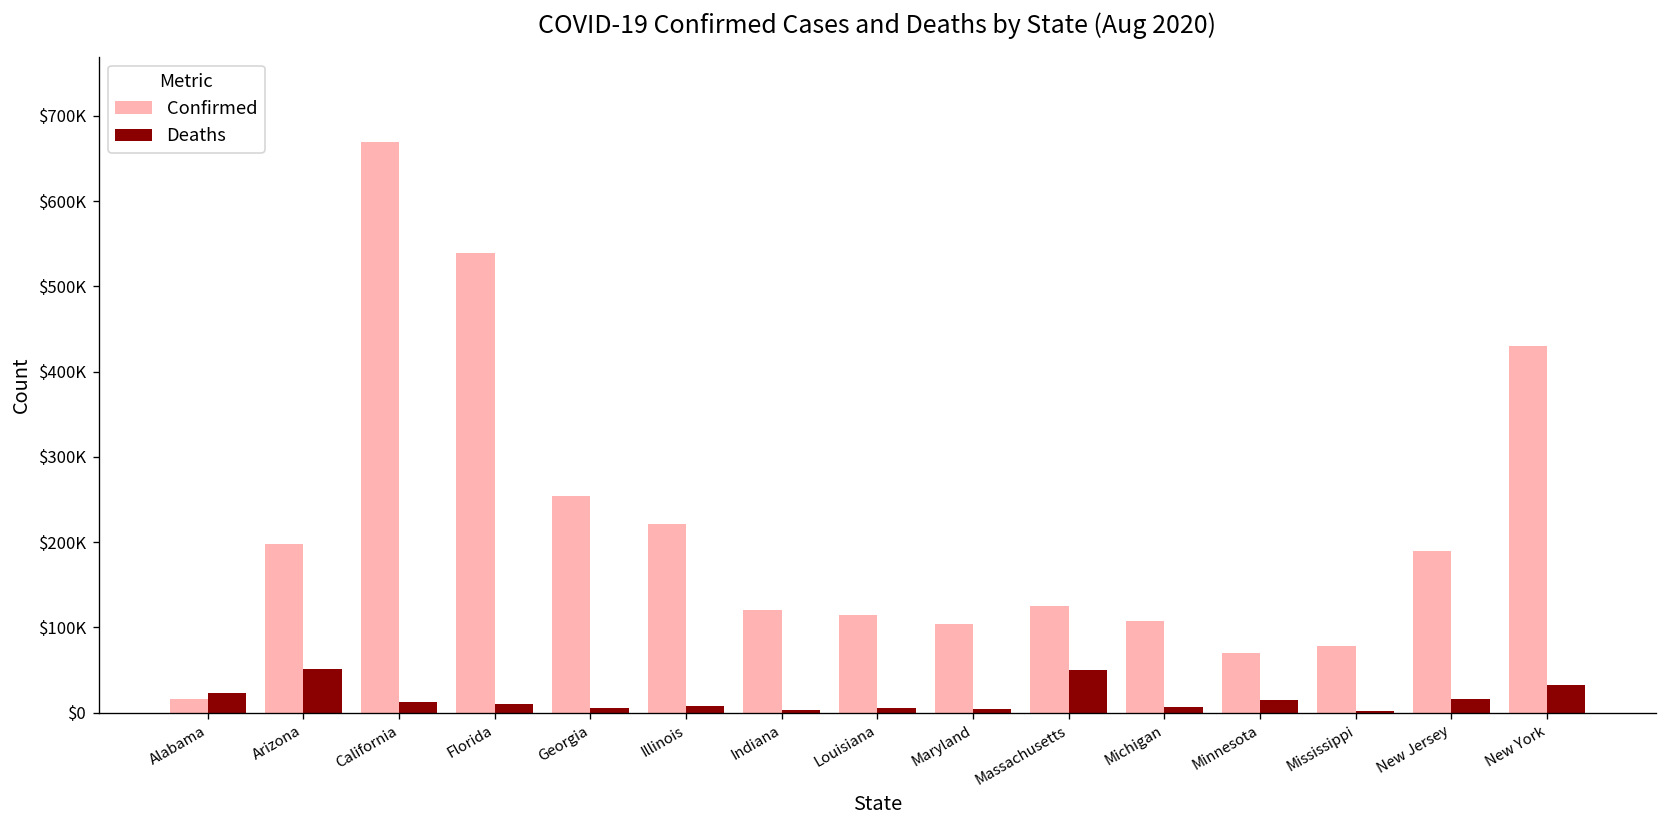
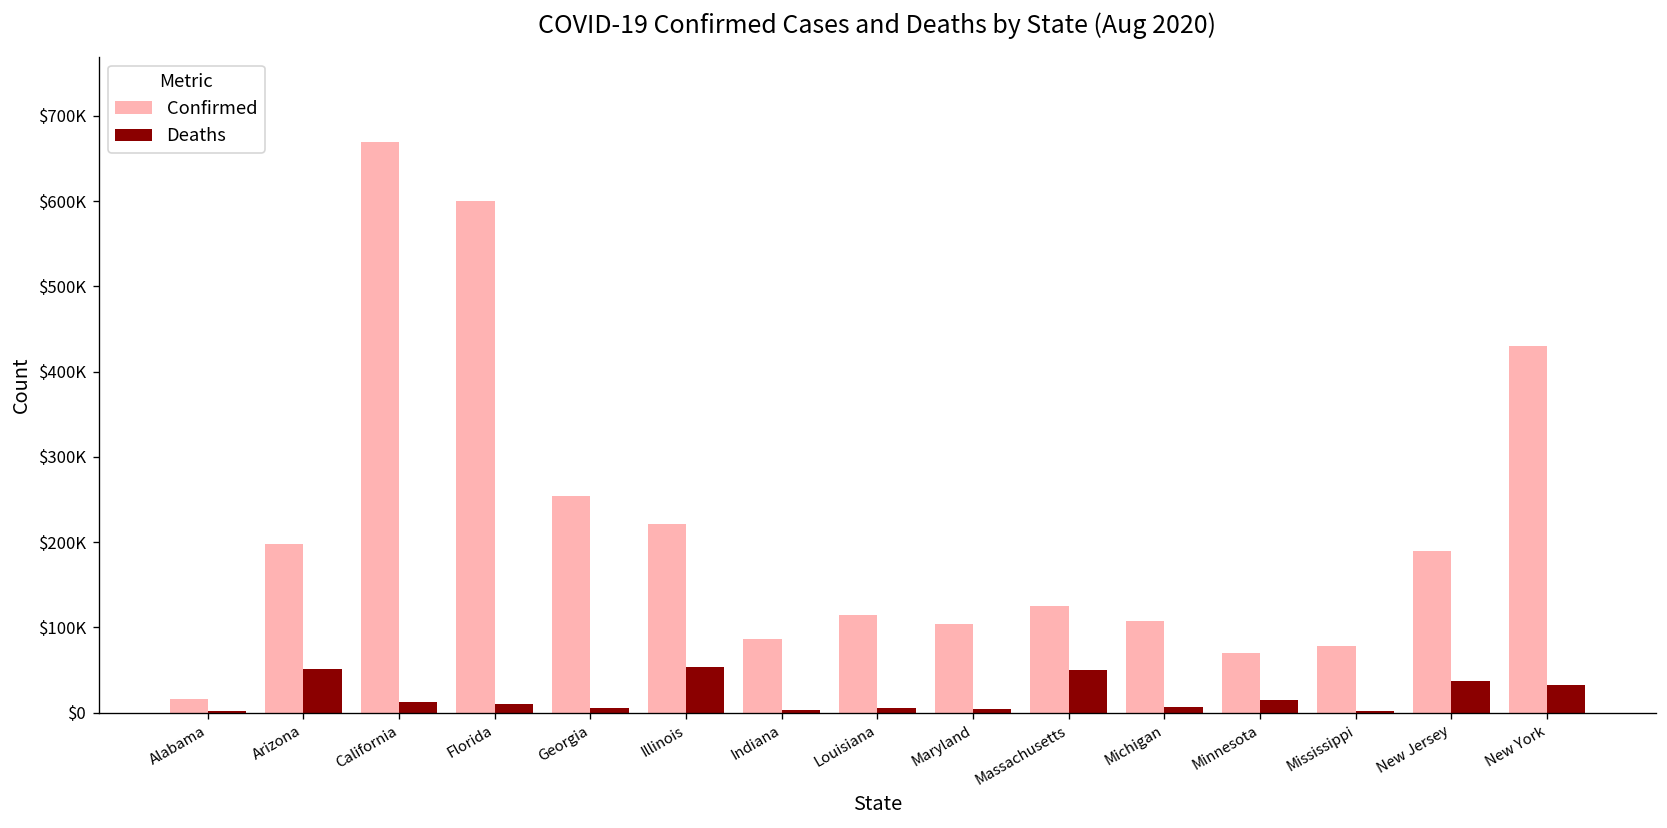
  {
    "Confirmed": {
      "Alabama": "$20000",
      "Arizona": "$200000",
      "California": "$670000",
-     "Florida": "$540000",
+     "Florida": "$600000",
      "Georgia": "$250000",
      "Illinois": "$220000",
-     "Indiana": "$120000",
+     "Indiana": "$90000",
      "Louisiana": "$110000",
      "Maryland": "$100000",
      "Massachusetts": "$130000",
      "Michigan": "$110000",
      "Minnesota": "$70000",
      "Mississippi": "$80000",
      "New Jersey": "$190000",
      "New York": "$430000"
    },
    "Deaths": {
-     "Alabama": "$20000",
+     "Alabama": "$0",
      "Arizona": "$50000",
      "California": "$10000",
      "Florida": "$10000",
      "Georgia": "$10000",
-     "Illinois": "$10000",
+     "Illinois": "$50000",
      "Louisiana": "$0",
      "Maryland": "$0",
      "Massachusetts": "$50000",
      "Michigan": "$10000",
      "Minnesota": "$10000",
-     "New Jersey": "$20000",
+     "New Jersey": "$40000",
      "New York": "$30000"
    }
  }
